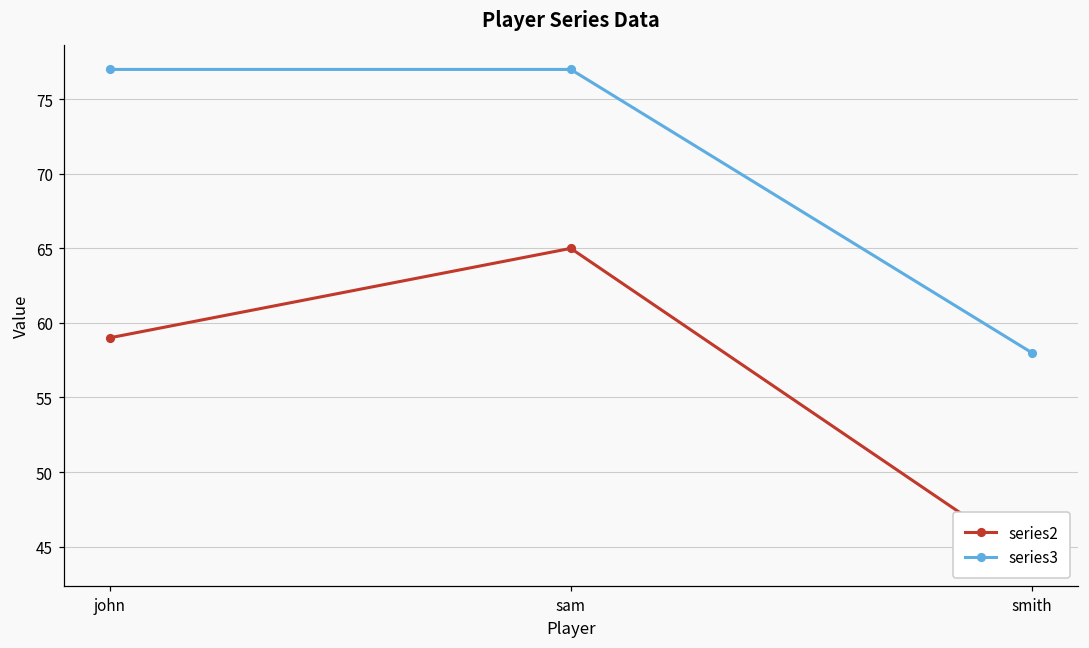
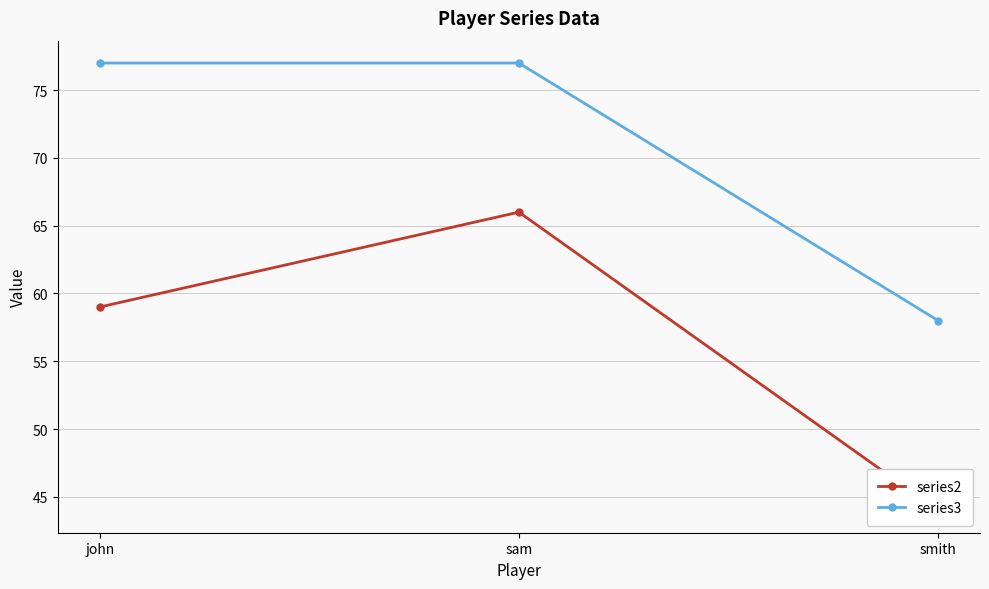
  {
    "series2": {
      "john": 59,
-     "sam": 65
+     "sam": 66
    },
    "series3": {
      "john": 77,
      "sam": 77,
      "smith": 58
    }
  }
